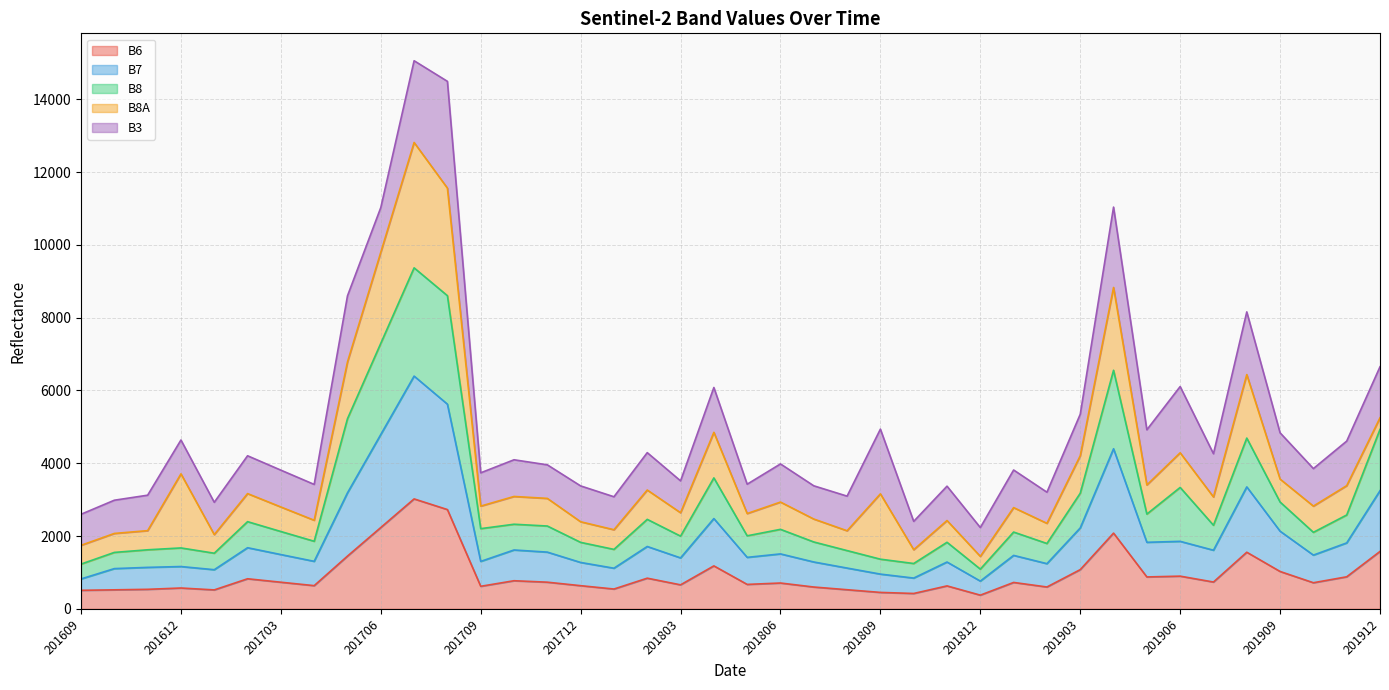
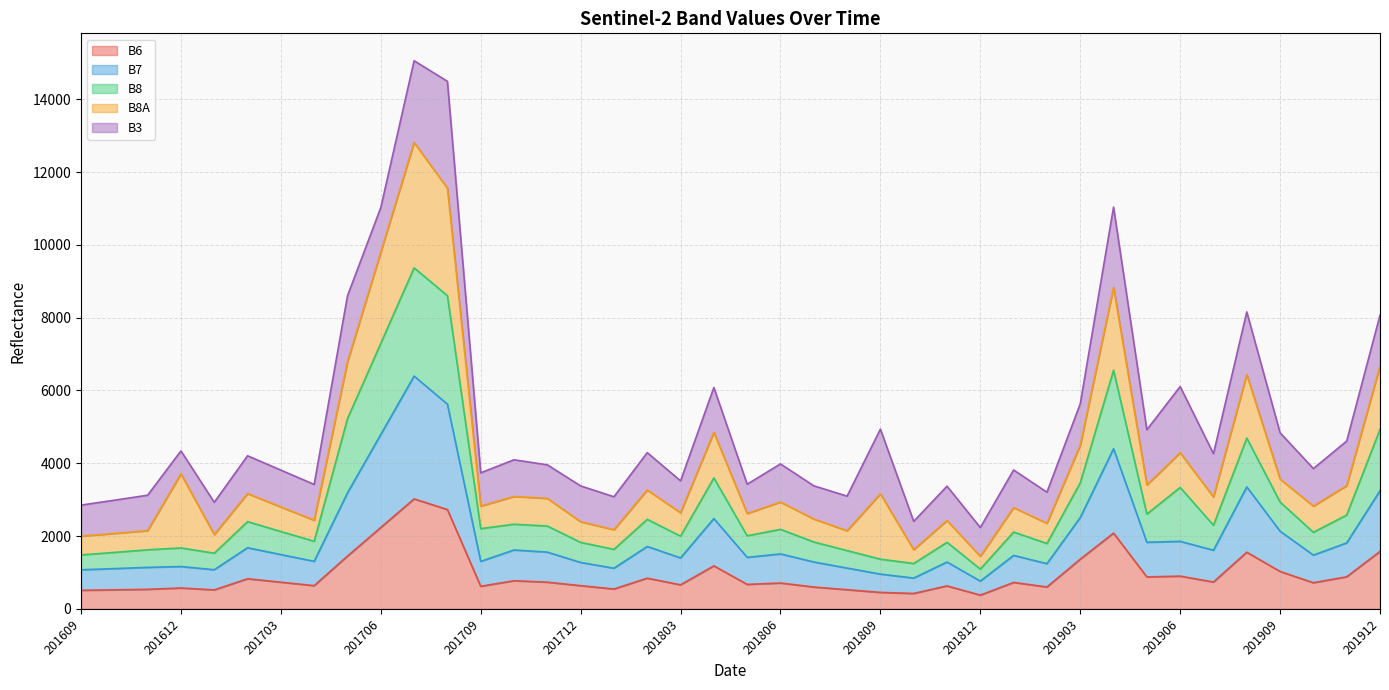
  {
    "B6": {
      "201609": 500,
      "201612": 600,
      "201703": 700,
      "201706": 2200,
      "201709": 600,
      "201712": 600,
      "201803": 700,
      "201806": 700,
      "201809": 500,
      "201812": 400,
-     "201903": 1100,
+     "201903": 1400,
      "201906": 900,
      "201909": 1000,
      "201912": 1600
    },
    "B7": {
-     "201609": 300,
+     "201609": 600,
      "201612": 600,
      "201703": 800,
      "201706": 2600,
      "201709": 700,
      "201712": 600,
      "201803": 700,
      "201806": 800,
      "201809": 500,
      "201812": 400,
      "201903": 1100,
      "201906": 1000,
      "201909": 1100,
      "201912": 1700
    },
    "B8": {
      "201609": 400,
      "201612": 500,
      "201703": 600,
      "201706": 2500,
      "201709": 900,
      "201712": 600,
      "201803": 600,
      "201806": 700,
      "201809": 400,
      "201812": 300,
      "201903": 1000,
      "201906": 1500,
      "201909": 800,
      "201912": 1700
    },
    "B8A": {
      "201609": 500,
      "201612": 2000,
      "201703": 700,
      "201706": 2500,
      "201709": 600,
      "201712": 600,
      "201803": 600,
      "201806": 700,
      "201809": 1800,
      "201812": 400,
      "201903": 1000,
      "201906": 1000,
      "201909": 600,
-     "201912": 300
+     "201912": 1700
    },
    "B3": {
      "201609": 900,
-     "201612": 900,
+     "201612": 600,
      "201703": 1000,
      "201706": 1200,
      "201709": 900,
      "201712": 1000,
      "201803": 900,
      "201806": 1000,
      "201809": 1800,
      "201812": 800,
      "201903": 1100,
      "201906": 1800,
      "201909": 1300,
      "201912": 1400
    }
  }
